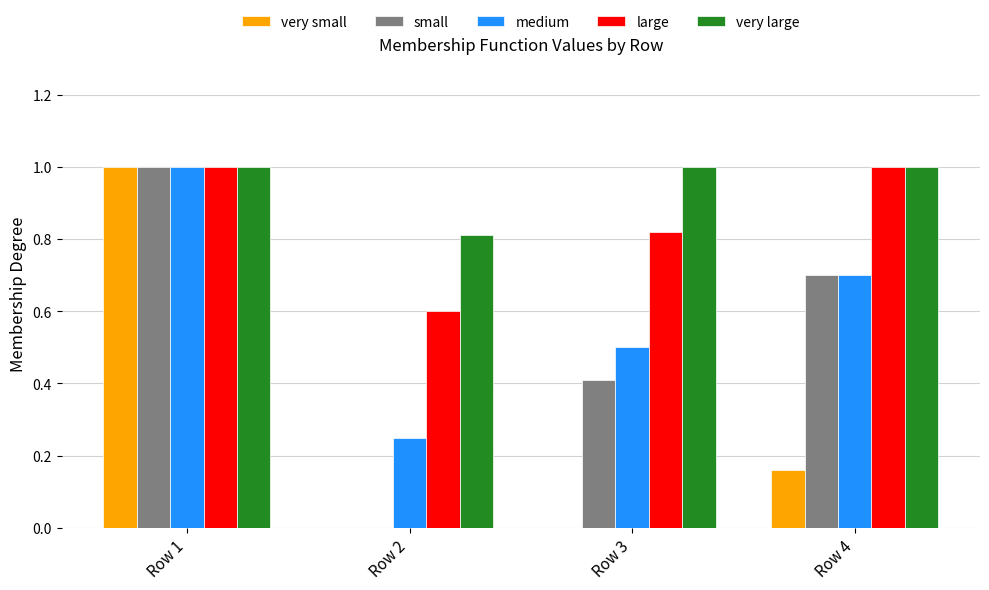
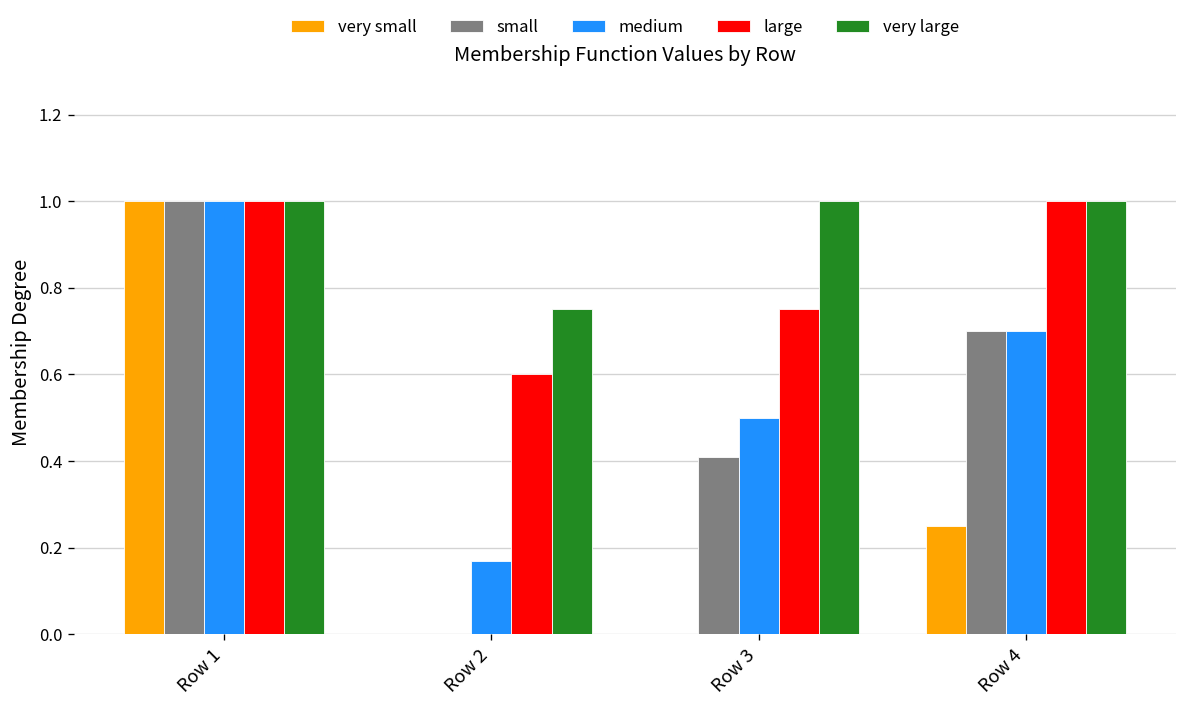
  {
    "very small": {
      "Row 1": 1.00,
      "Row 2": 0.00,
      "Row 3": 0.00,
-     "Row 4": 0.16
+     "Row 4": 0.25
    },
    "small": {
      "Row 1": 1.00,
      "Row 2": 0.00,
      "Row 3": 0.41,
      "Row 4": 0.70
    },
    "medium": {
      "Row 1": 1.00,
-     "Row 2": 0.25,
+     "Row 2": 0.17,
      "Row 3": 0.50,
      "Row 4": 0.70
    },
    "large": {
      "Row 1": 1.00,
      "Row 2": 0.60,
-     "Row 3": 0.82,
+     "Row 3": 0.75,
      "Row 4": 1.00
    },
    "very large": {
      "Row 1": 1.00,
-     "Row 2": 0.81,
+     "Row 2": 0.75,
      "Row 3": 1.00,
      "Row 4": 1.00
    }
  }
